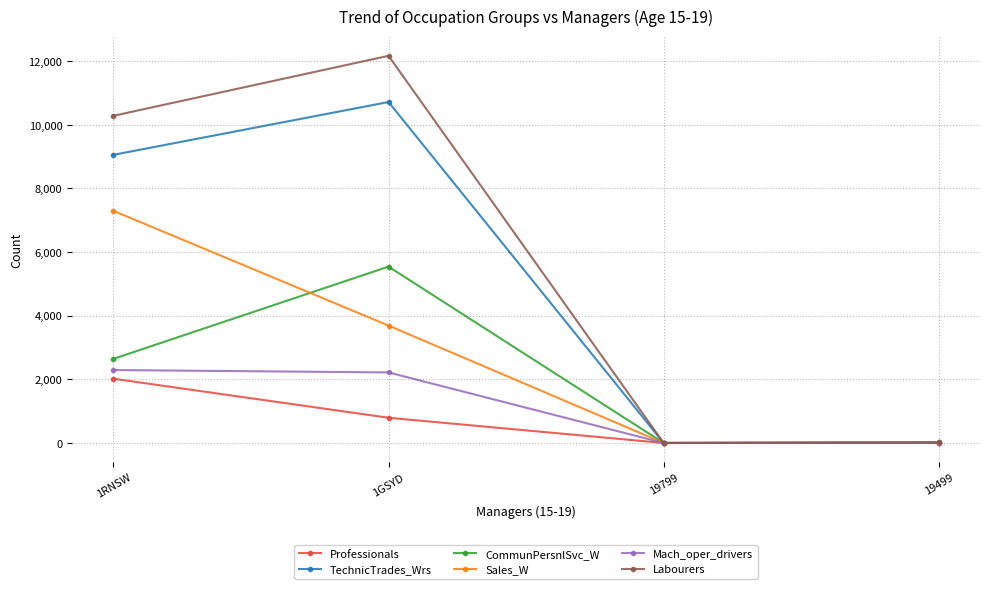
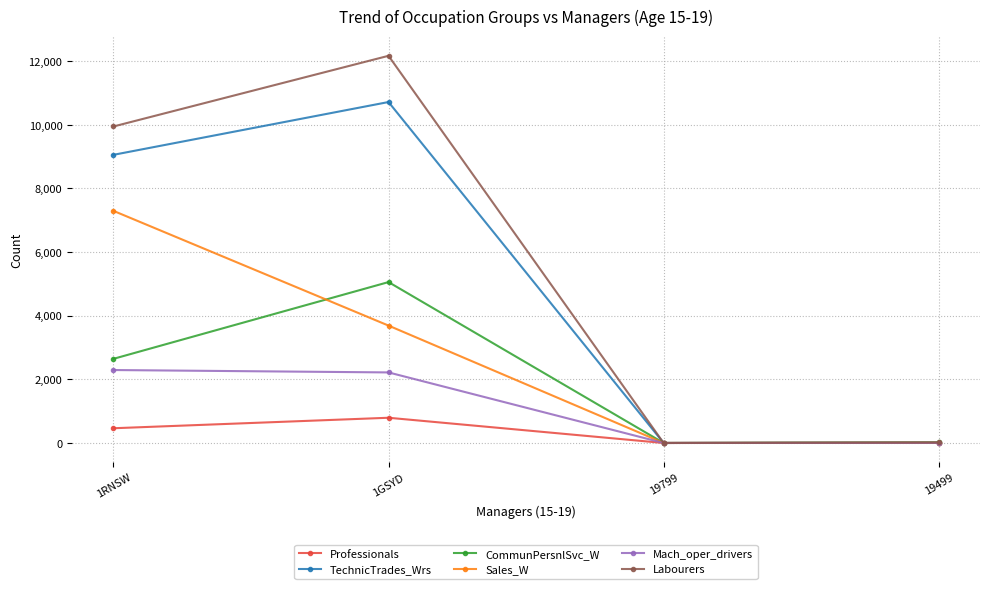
  {
    "Professionals": {
-     "1RNSW": "2,000",
+     "1RNSW": "500",
      "1GSYD": "800"
    },
    "TechnicTrades_Wrs": {
      "1RNSW": "9,100",
      "1GSYD": "10,700"
    },
    "CommunPersnlSvc_W": {
      "1RNSW": "2,600",
-     "1GSYD": "5,500"
+     "1GSYD": "5,100"
    },
    "Sales_W": {
      "1RNSW": "7,300",
      "1GSYD": "3,700"
    },
    "Mach_oper_drivers": {
      "1RNSW": "2,300",
      "1GSYD": "2,200"
    },
    "Labourers": {
-     "1RNSW": "10,300",
+     "1RNSW": "9,900",
      "1GSYD": "12,200"
    }
  }
